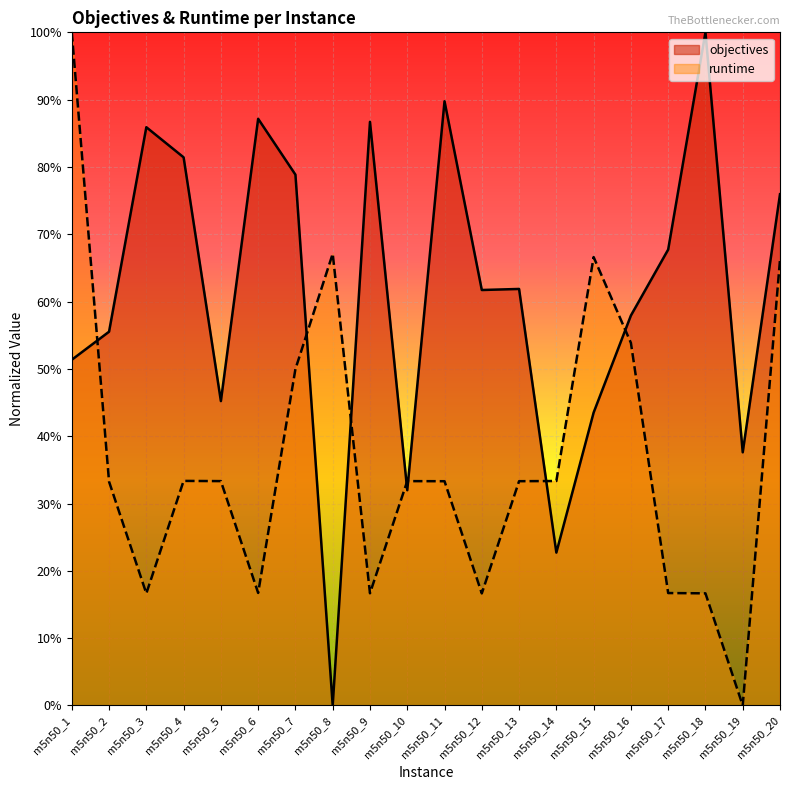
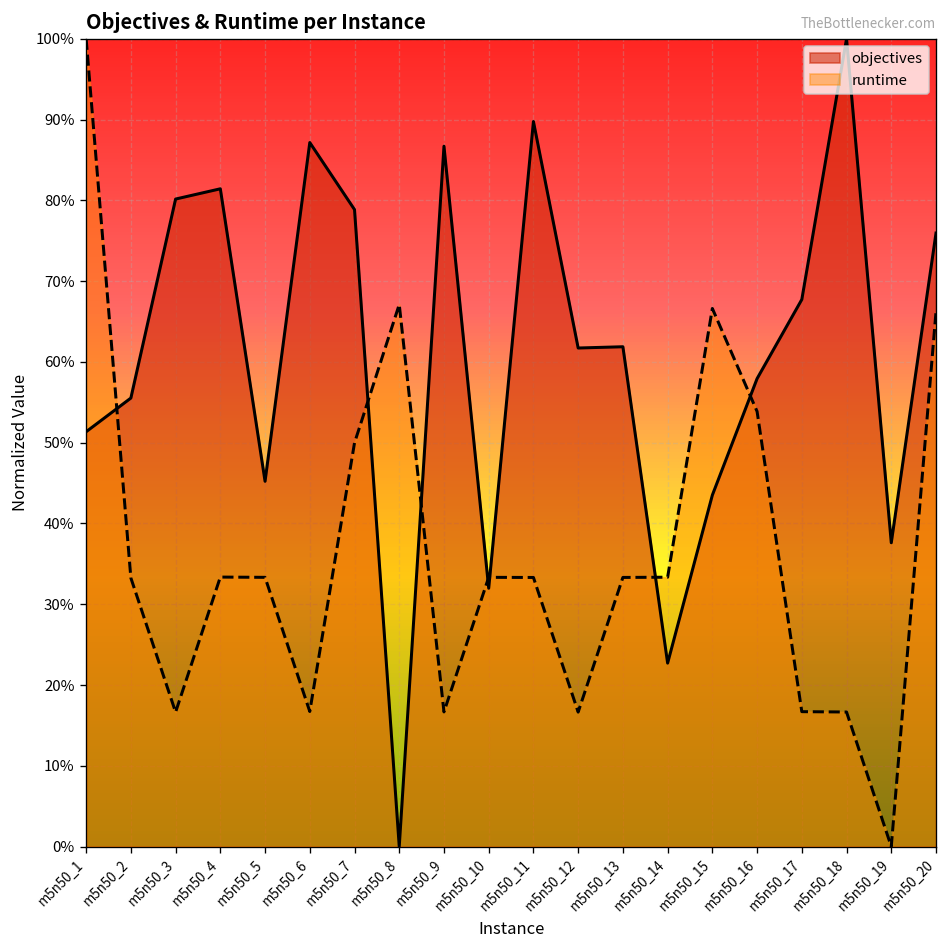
  {
    "objectives": {
      "m5n50_1": "51%",
      "m5n50_2": "56%",
-     "m5n50_3": "86%",
+     "m5n50_3": "80%",
      "m5n50_4": "81%",
      "m5n50_5": "45%",
      "m5n50_6": "87%",
      "m5n50_7": "79%",
      "m5n50_8": "0%",
      "m5n50_9": "87%",
      "m5n50_10": "32%",
      "m5n50_11": "90%",
      "m5n50_12": "62%",
      "m5n50_13": "62%",
      "m5n50_14": "23%",
      "m5n50_15": "44%",
      "m5n50_16": "58%",
      "m5n50_17": "68%",
      "m5n50_18": "100%",
      "m5n50_19": "38%",
      "m5n50_20": "76%"
    },
    "runtime": {
      "m5n50_1": "100%",
      "m5n50_2": "33%",
      "m5n50_3": "17%",
      "m5n50_4": "33%",
      "m5n50_5": "33%",
      "m5n50_6": "17%",
      "m5n50_7": "50%",
      "m5n50_8": "67%",
      "m5n50_9": "17%",
      "m5n50_10": "33%",
      "m5n50_11": "33%",
      "m5n50_12": "17%",
      "m5n50_13": "33%",
      "m5n50_14": "33%",
      "m5n50_15": "67%",
      "m5n50_16": "54%",
      "m5n50_17": "17%",
      "m5n50_18": "17%",
      "m5n50_19": "0%",
      "m5n50_20": "66%"
    }
  }
